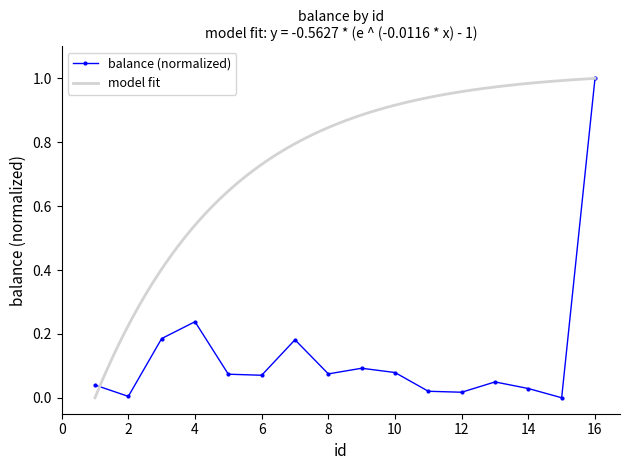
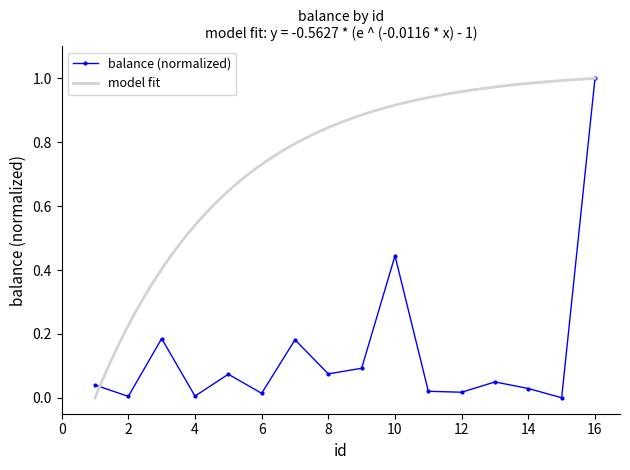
  {
    "balance (normalized)": {
      "2": 0.00,
-     "4": 0.24,
-     "6": 0.07,
+     "4": 0.01,
+     "6": 0.01,
      "8": 0.07,
-     "10": 0.08,
+     "10": 0.44,
      "12": 0.02,
      "14": 0.03
    }
  }
